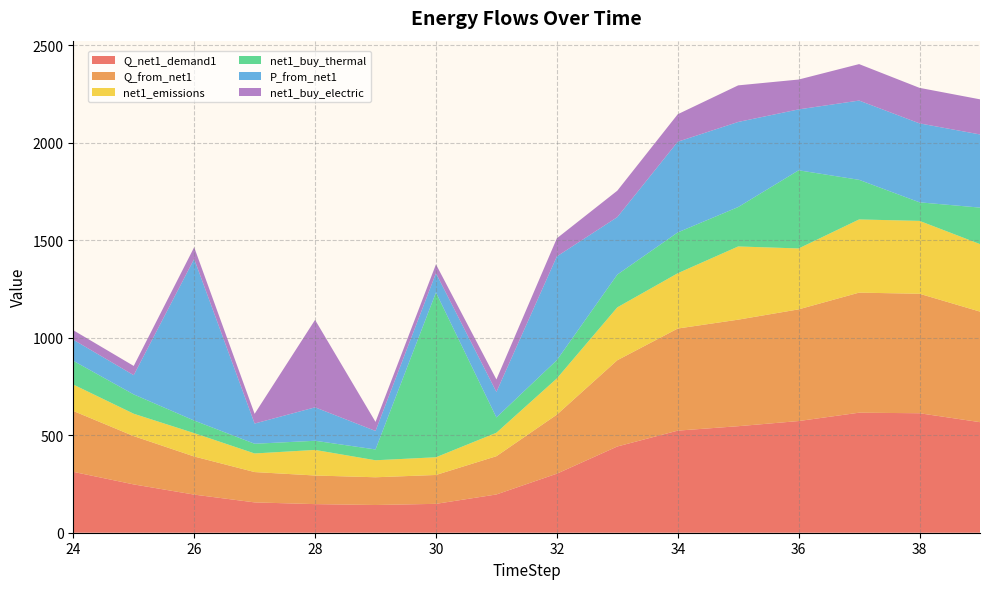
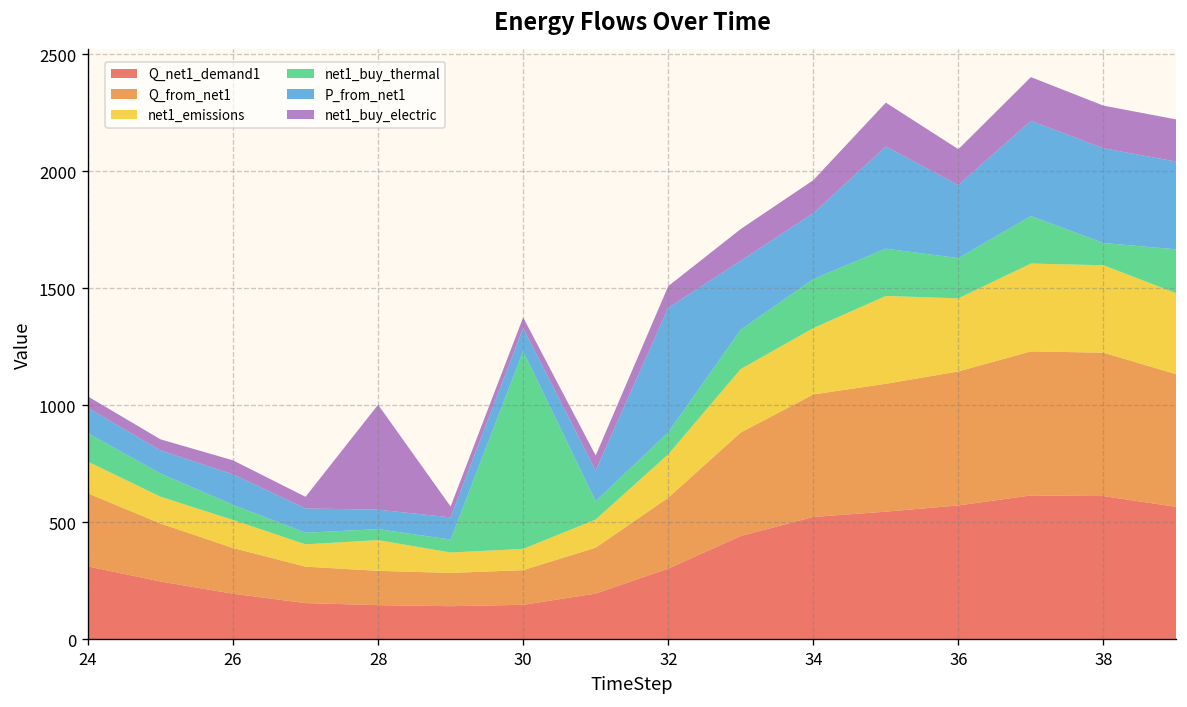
  {
    "net1_emissions": {
      "24": 140,
      "26": 120,
      "28": 130,
      "30": 90,
      "32": 190,
      "34": 280,
      "36": 310,
      "38": 370
    },
    "net1_buy_thermal": {
      "24": 120,
      "26": 60,
      "28": 50,
      "30": 850,
      "32": 90,
      "34": 210,
-     "36": 400,
+     "36": 170,
      "38": 100
    },
    "P_from_net1": {
      "24": 110,
-     "26": 830,
-     "28": 170,
+     "26": 130,
+     "28": 80,
      "30": 100,
      "32": 530,
-     "34": 470,
+     "34": 280,
      "36": 310,
      "38": 400
    },
    "net1_buy_electric": {
      "24": 50,
      "26": 60,
      "28": 450,
      "30": 50,
      "32": 90,
      "34": 140,
      "36": 150,
      "38": 180
    }
  }
